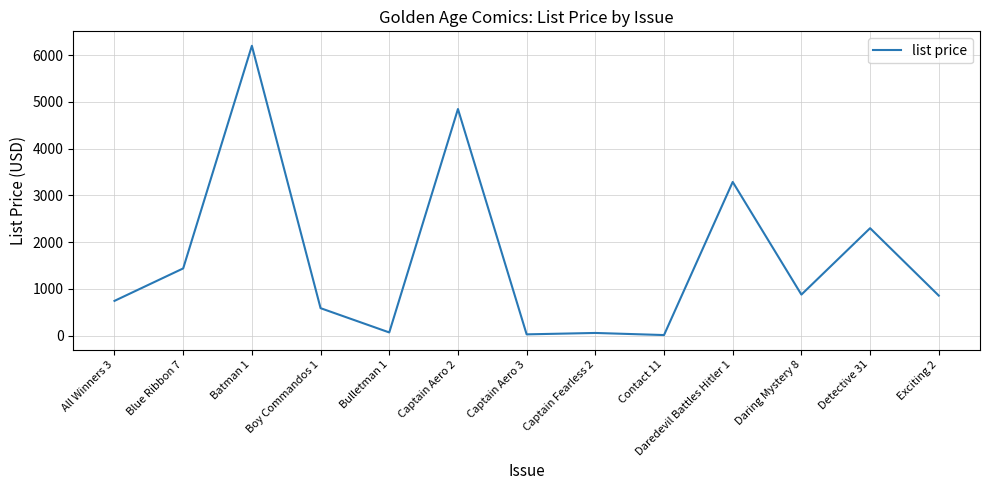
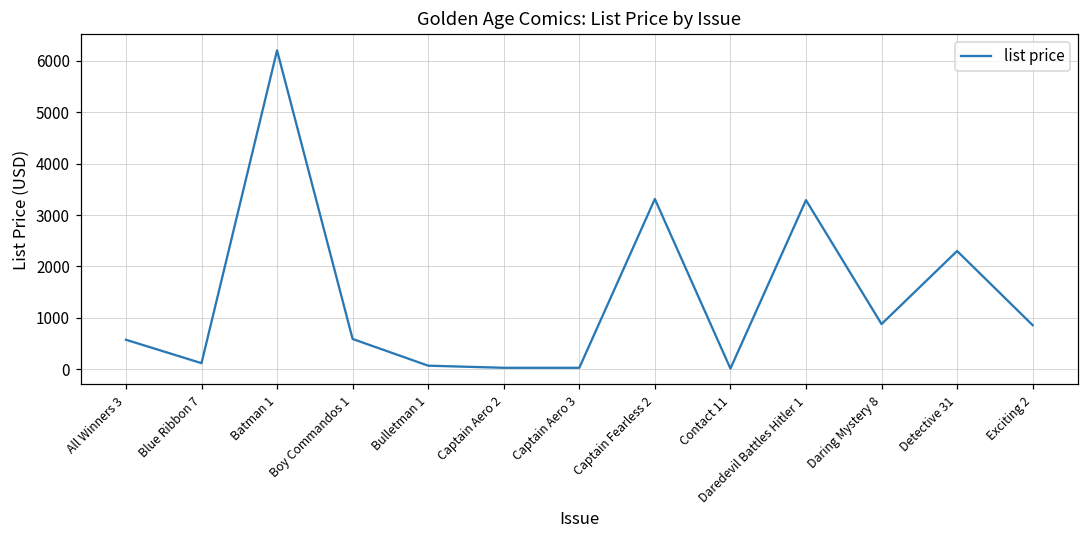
  {
-   "All Winners 3": 700,
-   "Blue Ribbon 7": 1400,
+   "All Winners 3": 600,
+   "Blue Ribbon 7": 100,
    "Batman 1": 6200,
    "Boy Commandos 1": 600,
    "Bulletman 1": 100,
-   "Captain Aero 2": 4800,
+   "Captain Aero 2": 0,
    "Captain Aero 3": 0,
-   "Captain Fearless 2": 100,
+   "Captain Fearless 2": 3300,
    "Contact 11": 0,
    "Daredevil Battles Hitler 1": 3300,
    "Daring Mystery 8": 900,
    "Detective 31": 2300,
    "Exciting 2": 900
  }
